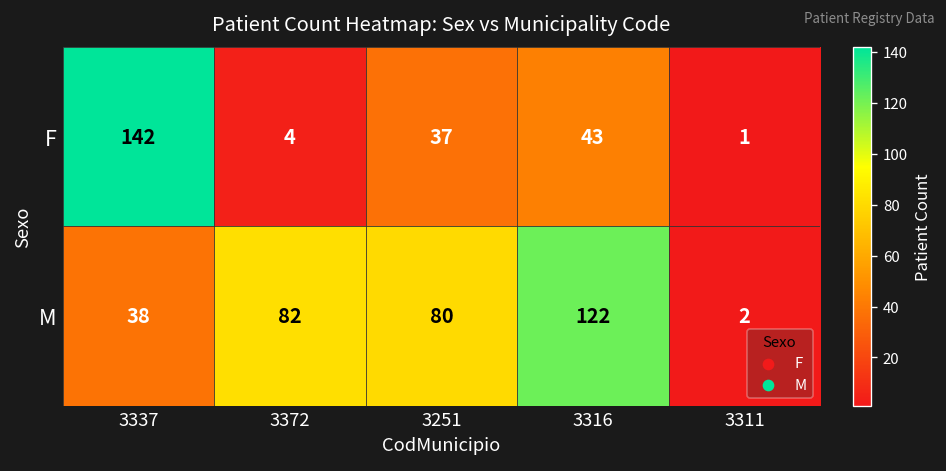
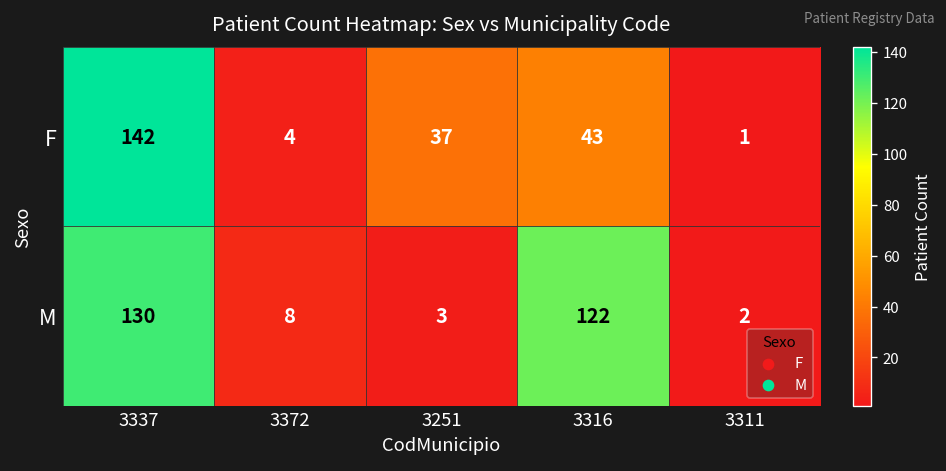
  {
    "F": {
      "3337": 142,
      "3372": 4,
      "3251": 37,
      "3316": 43,
      "3311": 1
    },
    "M": {
-     "3337": 38,
-     "3372": 82,
-     "3251": 80,
+     "3337": 130,
+     "3372": 8,
+     "3251": 3,
      "3316": 122
    }
  }
